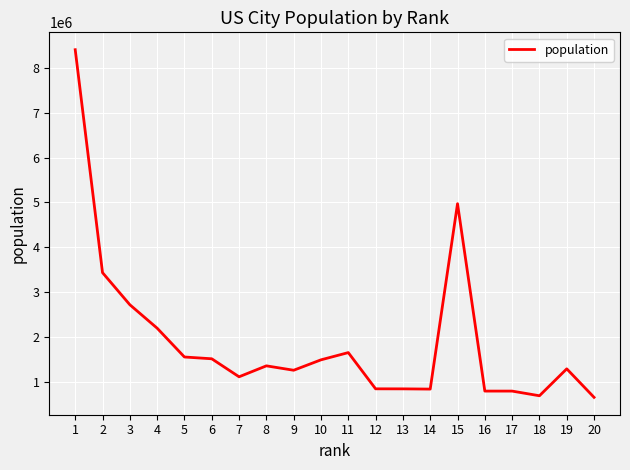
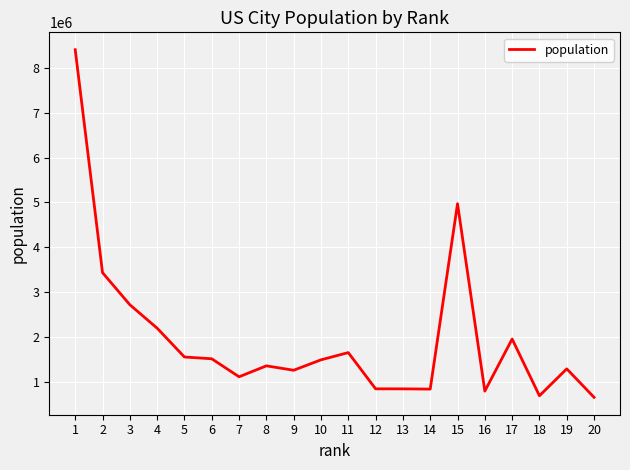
  {
    "1": 8400000,
    "2": 3400000,
    "3": 2700000,
    "4": 2200000,
    "5": 1600000,
    "6": 1500000,
    "7": 1100000,
    "8": 1400000,
    "9": 1300000,
    "10": 1500000,
    "11": 1700000,
    "12": 800000,
    "13": 800000,
    "14": 800000,
    "15": 5000000,
    "16": 800000,
-   "17": 800000,
+   "17": 2000000,
    "18": 700000,
    "19": 1300000,
    "20": 700000
  }
